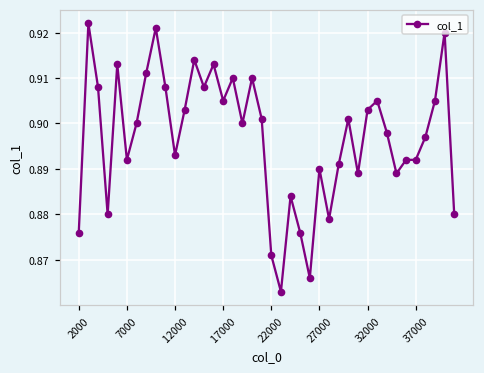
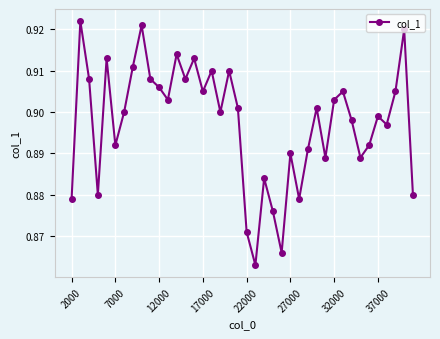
  {
-   "2000": 0.876,
+   "2000": 0.879,
    "7000": 0.892,
-   "12000": 0.893,
+   "12000": 0.906,
    "17000": 0.905,
    "22000": 0.871,
    "27000": 0.890,
    "32000": 0.903,
-   "37000": 0.892
+   "37000": 0.899
  }
